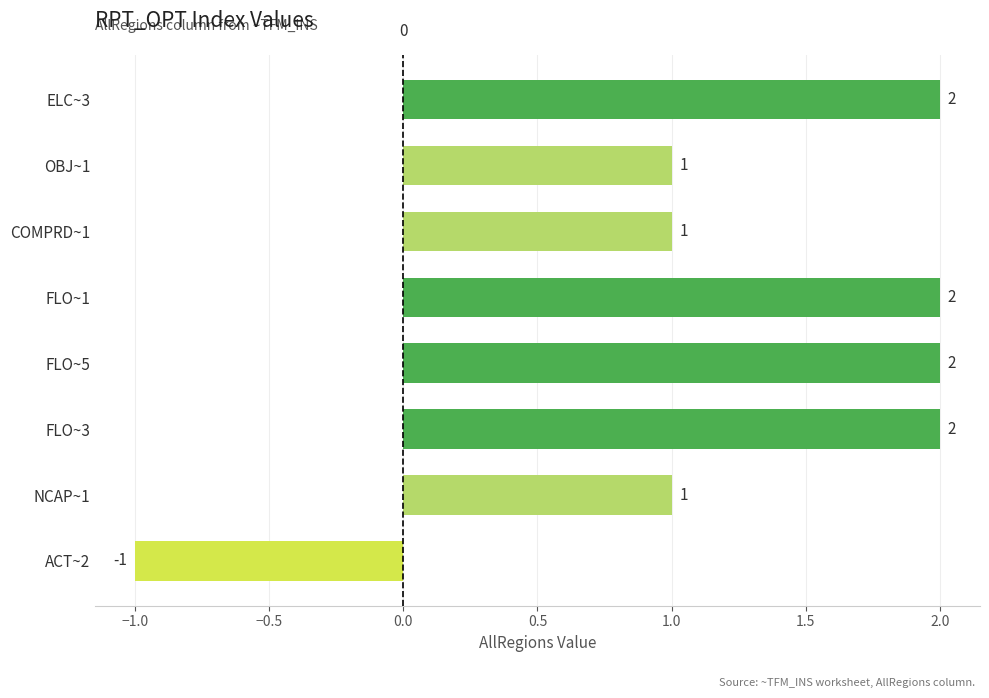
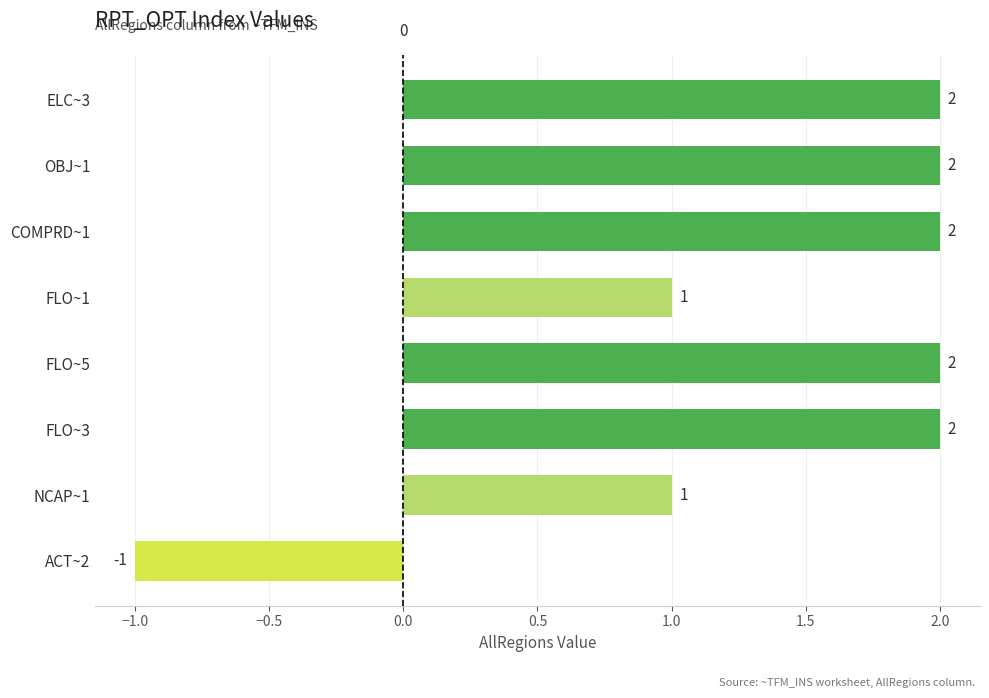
  {
    "ELC~3": 2,
-   "OBJ~1": 1,
-   "COMPRD~1": 1,
-   "FLO~1": 2,
+   "OBJ~1": 2,
+   "COMPRD~1": 2,
+   "FLO~1": 1,
    "FLO~5": 2,
    "FLO~3": 2,
    "NCAP~1": 1,
    "ACT~2": -1
  }
